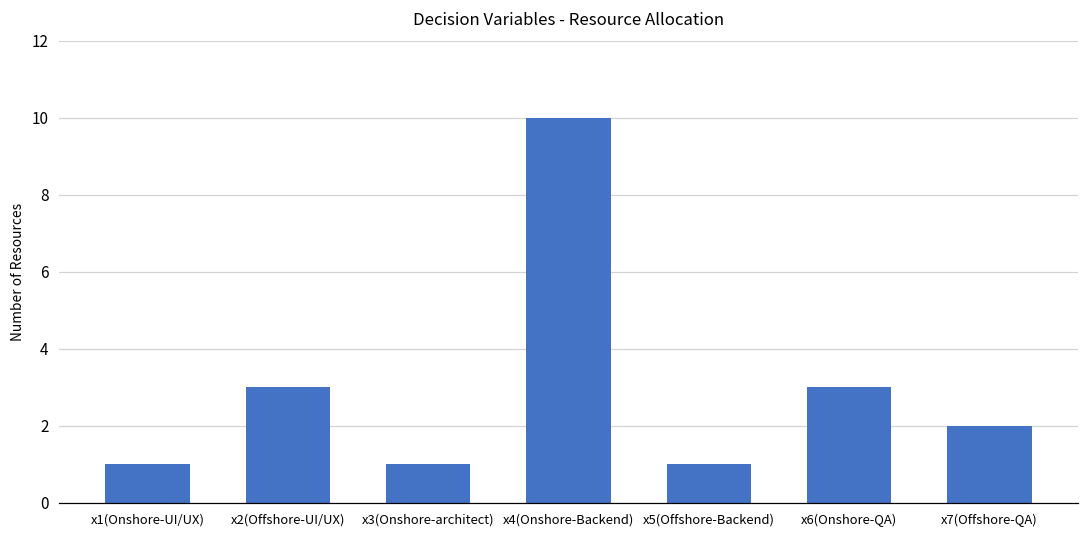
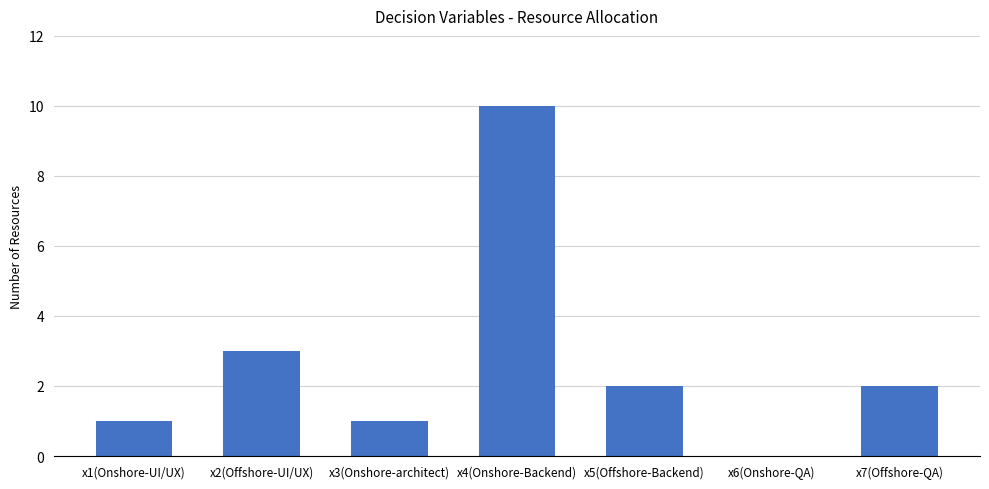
  {
    "x1(Onshore-UI/UX)": 1,
    "x2(Offshore-UI/UX)": 3,
    "x3(Onshore-architect)": 1,
    "x4(Onshore-Backend)": 10,
-   "x5(Offshore-Backend)": 1,
-   "x6(Onshore-QA)": 3,
+   "x5(Offshore-Backend)": 2,
+   "x6(Onshore-QA)": 0,
    "x7(Offshore-QA)": 2
  }
